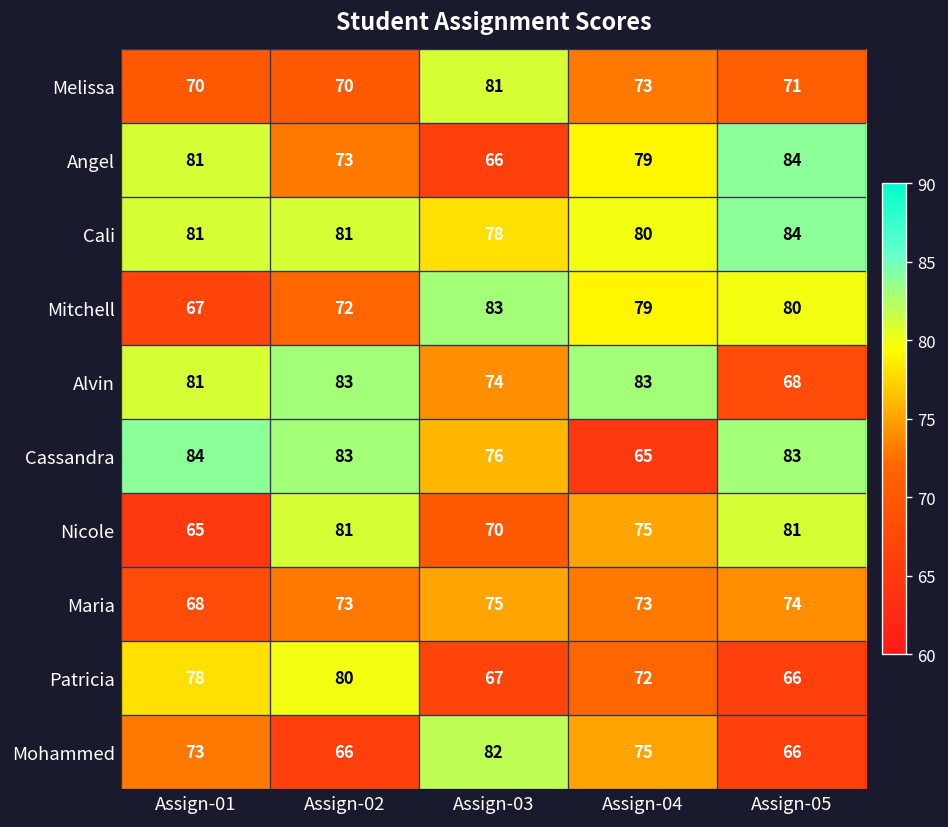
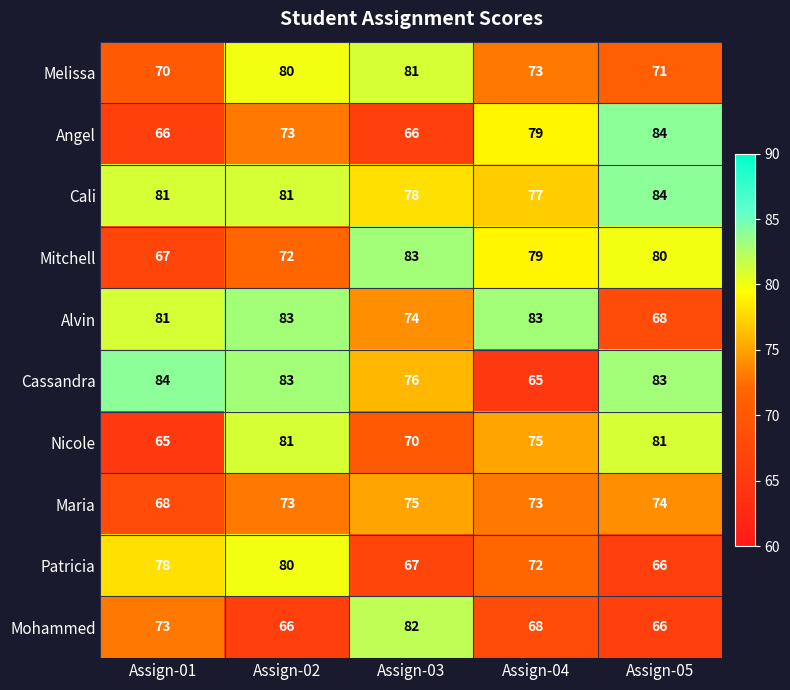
  {
    "Melissa": {
      "Assign-01": 70,
-     "Assign-02": 70,
+     "Assign-02": 80,
      "Assign-03": 81,
      "Assign-04": 73,
      "Assign-05": 71
    },
    "Angel": {
-     "Assign-01": 81,
+     "Assign-01": 66,
      "Assign-02": 73,
      "Assign-03": 66,
      "Assign-04": 79,
      "Assign-05": 84
    },
    "Cali": {
      "Assign-01": 81,
      "Assign-02": 81,
      "Assign-03": 78,
-     "Assign-04": 80,
+     "Assign-04": 77,
      "Assign-05": 84
    },
    "Mitchell": {
      "Assign-01": 67,
      "Assign-02": 72,
      "Assign-03": 83,
      "Assign-04": 79,
      "Assign-05": 80
    },
    "Alvin": {
      "Assign-01": 81,
      "Assign-02": 83,
      "Assign-03": 74,
      "Assign-04": 83,
      "Assign-05": 68
    },
    "Cassandra": {
      "Assign-01": 84,
      "Assign-02": 83,
      "Assign-03": 76,
      "Assign-04": 65,
      "Assign-05": 83
    },
    "Nicole": {
      "Assign-01": 65,
      "Assign-02": 81,
      "Assign-03": 70,
      "Assign-04": 75,
      "Assign-05": 81
    },
    "Maria": {
      "Assign-01": 68,
      "Assign-02": 73,
      "Assign-03": 75,
      "Assign-04": 73,
      "Assign-05": 74
    },
    "Patricia": {
      "Assign-01": 78,
      "Assign-02": 80,
      "Assign-03": 67,
      "Assign-04": 72,
      "Assign-05": 66
    },
    "Mohammed": {
      "Assign-01": 73,
      "Assign-02": 66,
      "Assign-03": 82,
-     "Assign-04": 75,
+     "Assign-04": 68,
      "Assign-05": 66
    }
  }
